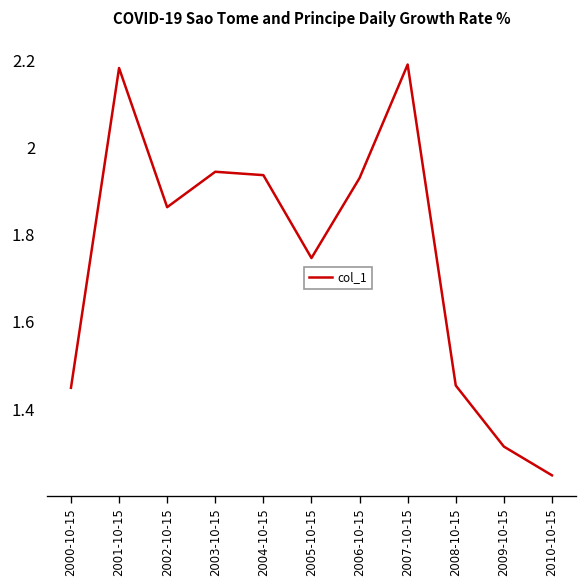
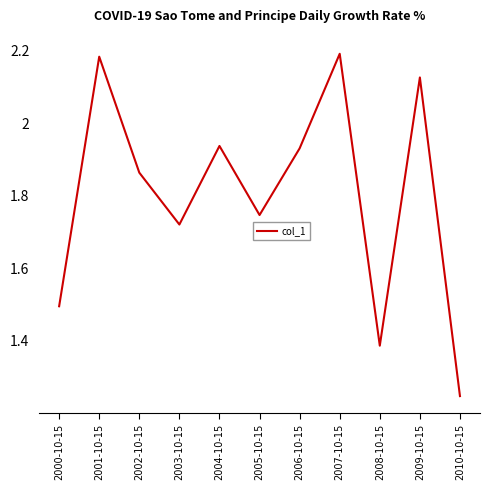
  {
-   "2000-10-15": 1.45,
+   "2000-10-15": 1.50,
    "2001-10-15": 2.18,
    "2002-10-15": 1.86,
-   "2003-10-15": 1.94,
+   "2003-10-15": 1.72,
    "2004-10-15": 1.94,
    "2005-10-15": 1.75,
    "2006-10-15": 1.93,
    "2007-10-15": 2.19,
-   "2008-10-15": 1.45,
-   "2009-10-15": 1.31,
+   "2008-10-15": 1.39,
+   "2009-10-15": 2.13,
    "2010-10-15": 1.25
  }
